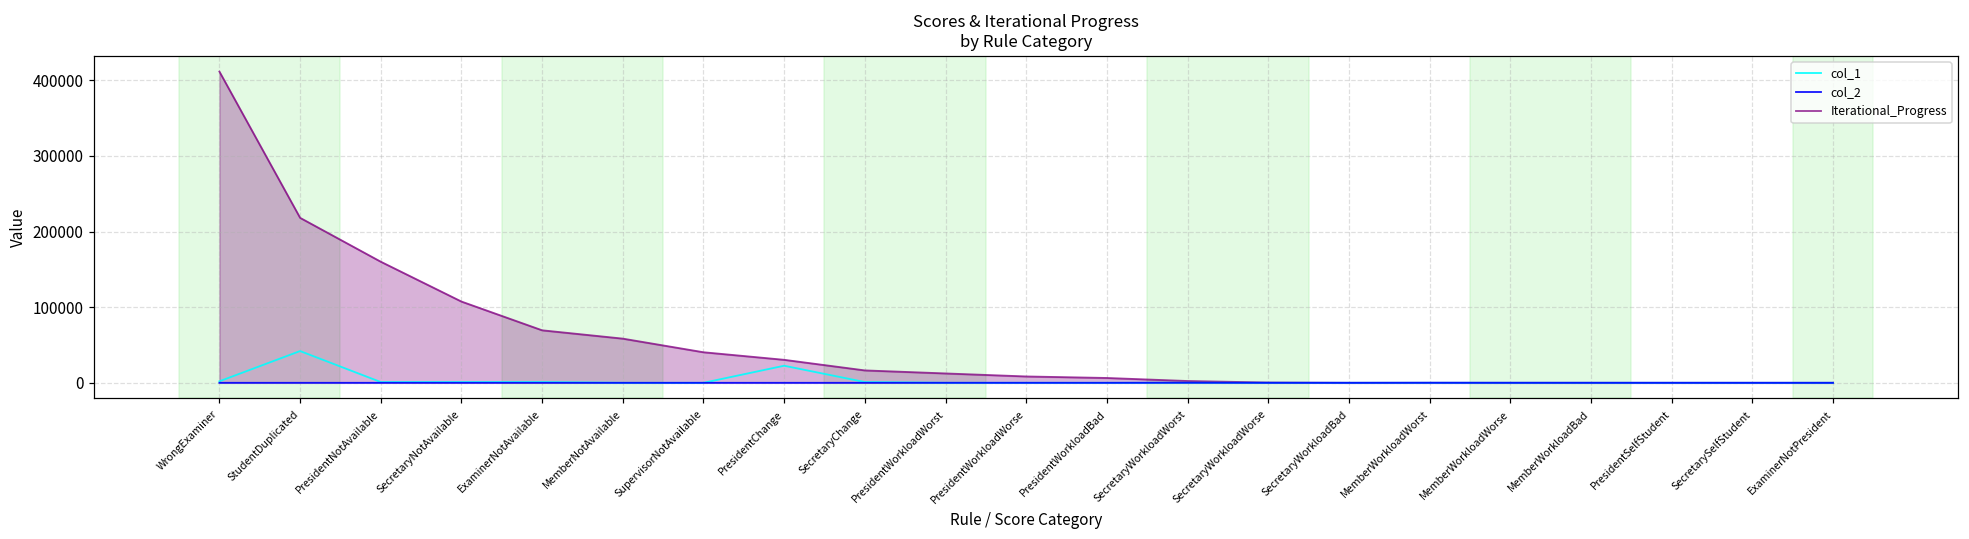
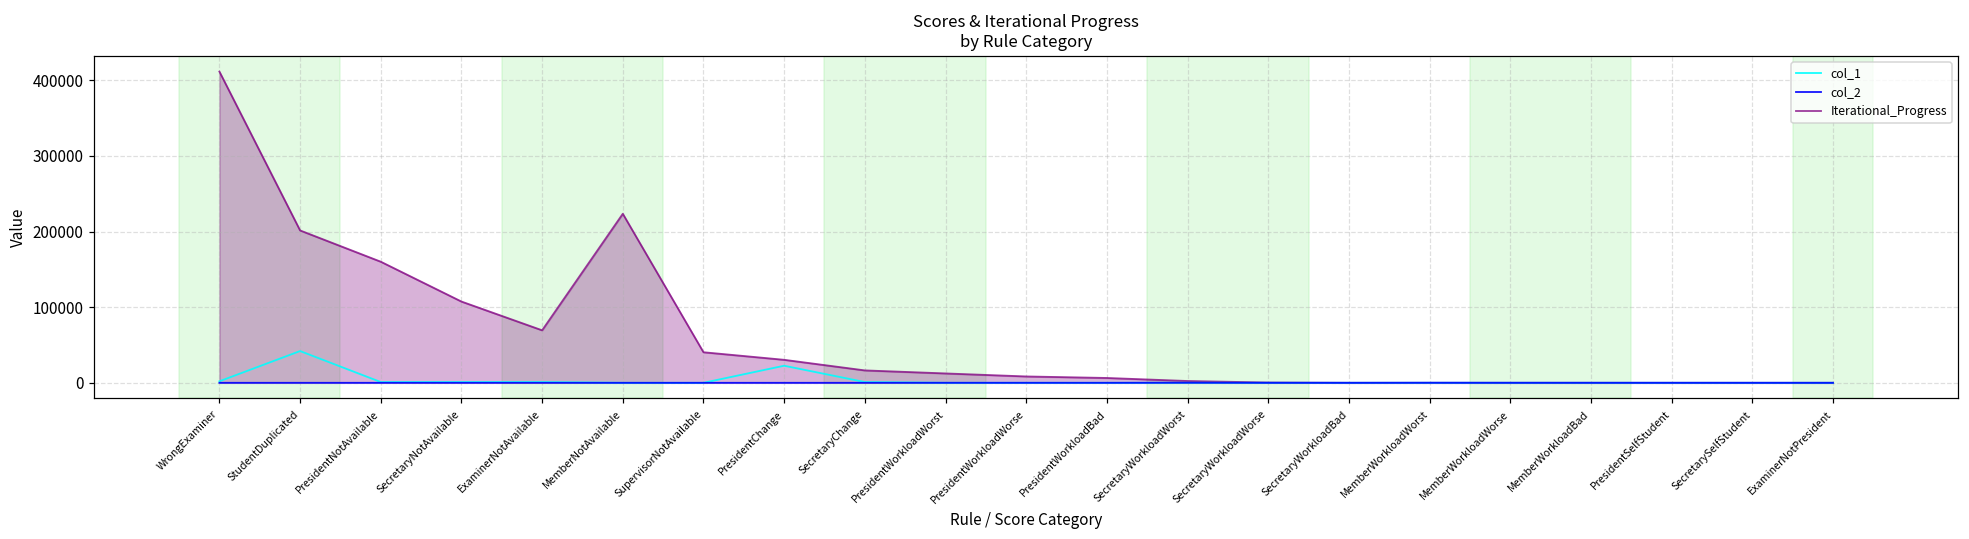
  {
    "col_1": {
      "StudentDuplicated": 40000,
      "PresidentChange": 20000
    },
    "col_2": {
      "StudentDuplicated": 0,
      "PresidentChange": 0
    },
    "Iterational_Progress": {
      "WrongExaminer": 410000,
-     "StudentDuplicated": 220000,
+     "StudentDuplicated": 200000,
      "PresidentNotAvailable": 160000,
      "SecretaryNotAvailable": 110000,
      "ExaminerNotAvailable": 70000,
-     "MemberNotAvailable": 60000,
+     "MemberNotAvailable": 220000,
      "SupervisorNotAvailable": 40000,
      "PresidentChange": 30000,
      "SecretaryChange": 20000,
      "PresidentWorkloadWorst": 10000,
      "PresidentWorkloadWorse": 10000,
      "PresidentWorkloadBad": 10000
    }
  }
